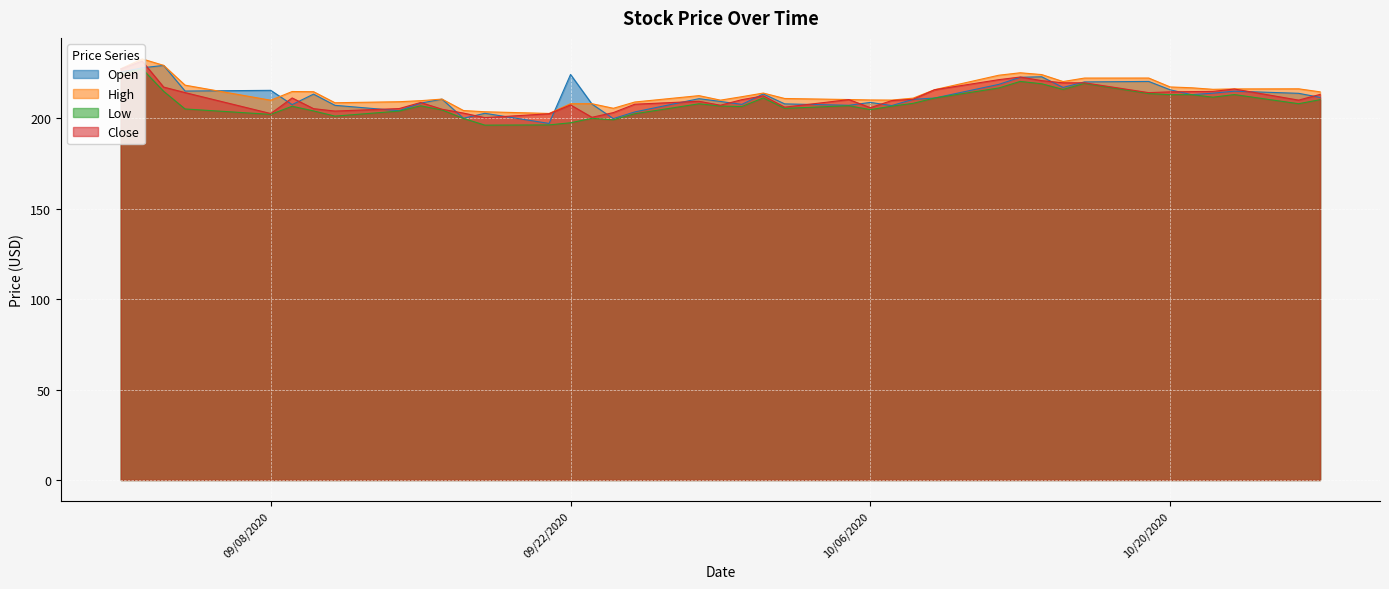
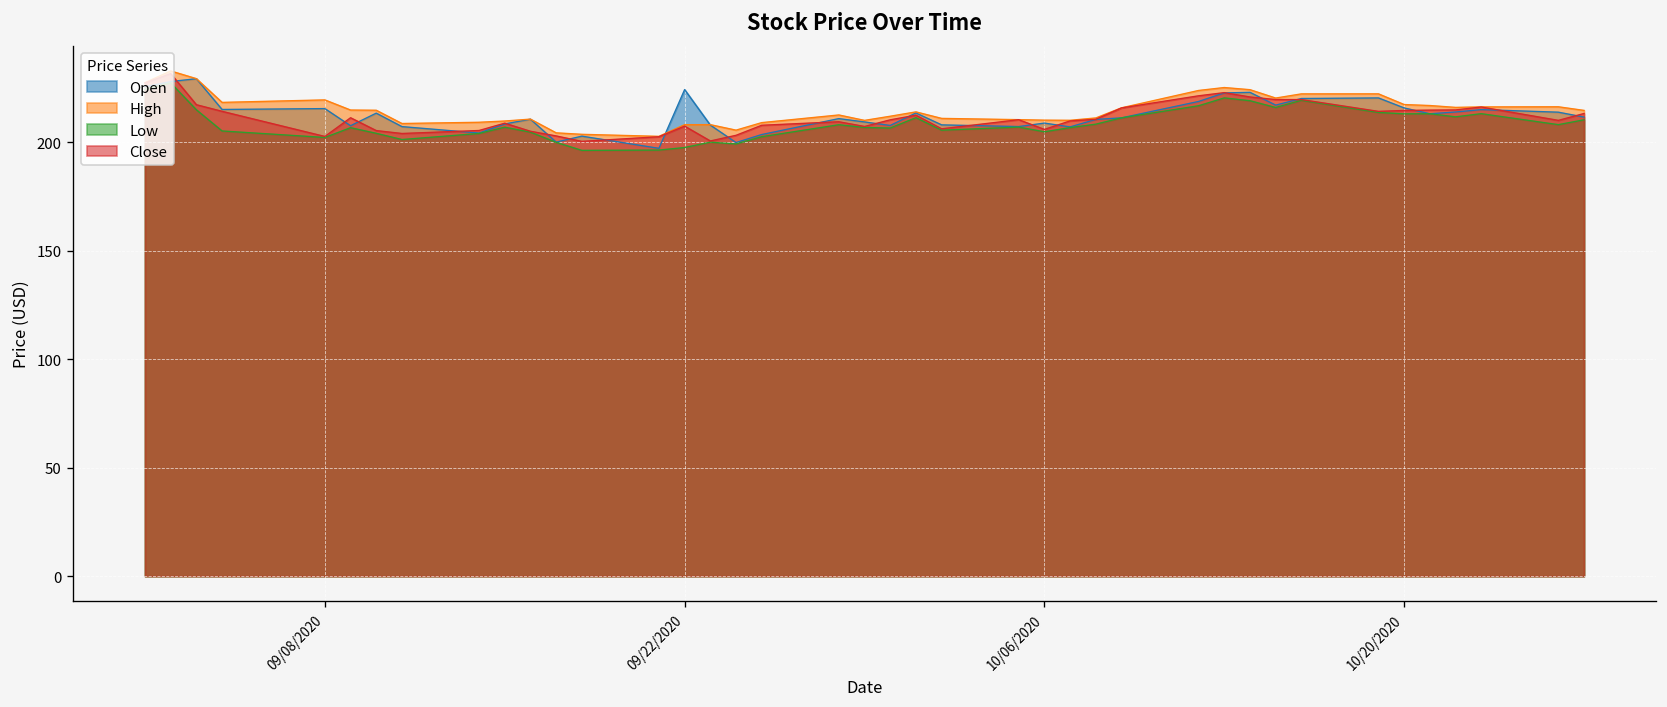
  {
    "Open": {
      "09/08/2020": 216,
      "09/22/2020": 224
    },
    "High": {
-     "09/08/2020": 210,
+     "09/08/2020": 220,
      "10/20/2020": 217
    },
    "Low": {
      "09/22/2020": 198,
      "10/20/2020": 213
    }
  }
